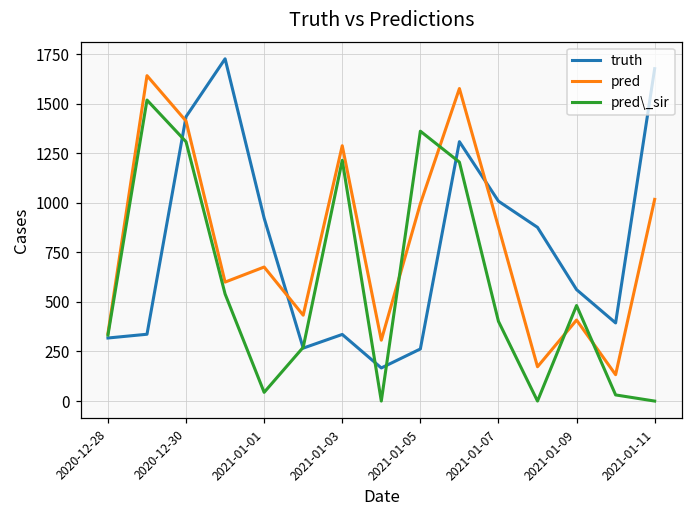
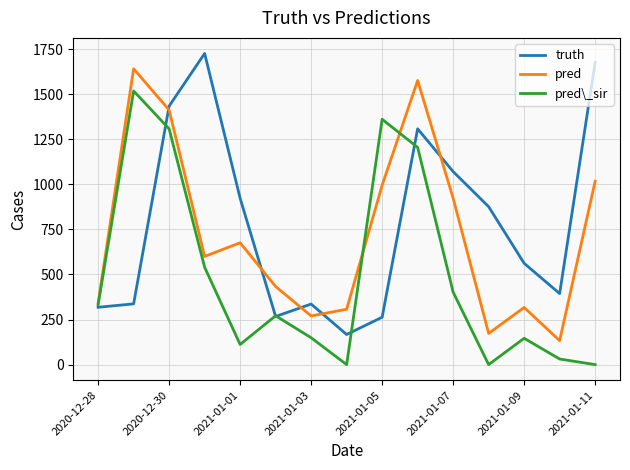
  {
    "truth": {
      "2020-12-28": 320,
      "2020-12-30": 1430,
      "2021-01-01": 920,
      "2021-01-03": 340,
      "2021-01-05": 260,
-     "2021-01-07": 1010,
+     "2021-01-07": 1070,
      "2021-01-09": 560
    },
    "pred": {
      "2020-12-30": 1410,
      "2021-01-01": 680,
-     "2021-01-03": 1290,
+     "2021-01-03": 270,
      "2021-01-05": 1000,
-     "2021-01-07": 880,
-     "2021-01-09": 410,
+     "2021-01-07": 920,
+     "2021-01-09": 320,
      "2021-01-11": 1020
    },
    "pred\\_sir": {
      "2020-12-30": 1310,
-     "2021-01-01": 40,
-     "2021-01-03": 1210,
+     "2021-01-01": 110,
+     "2021-01-03": 150,
      "2021-01-05": 1360,
      "2021-01-07": 400,
-     "2021-01-09": 480,
+     "2021-01-09": 150,
      "2021-01-11": 0
    }
  }
